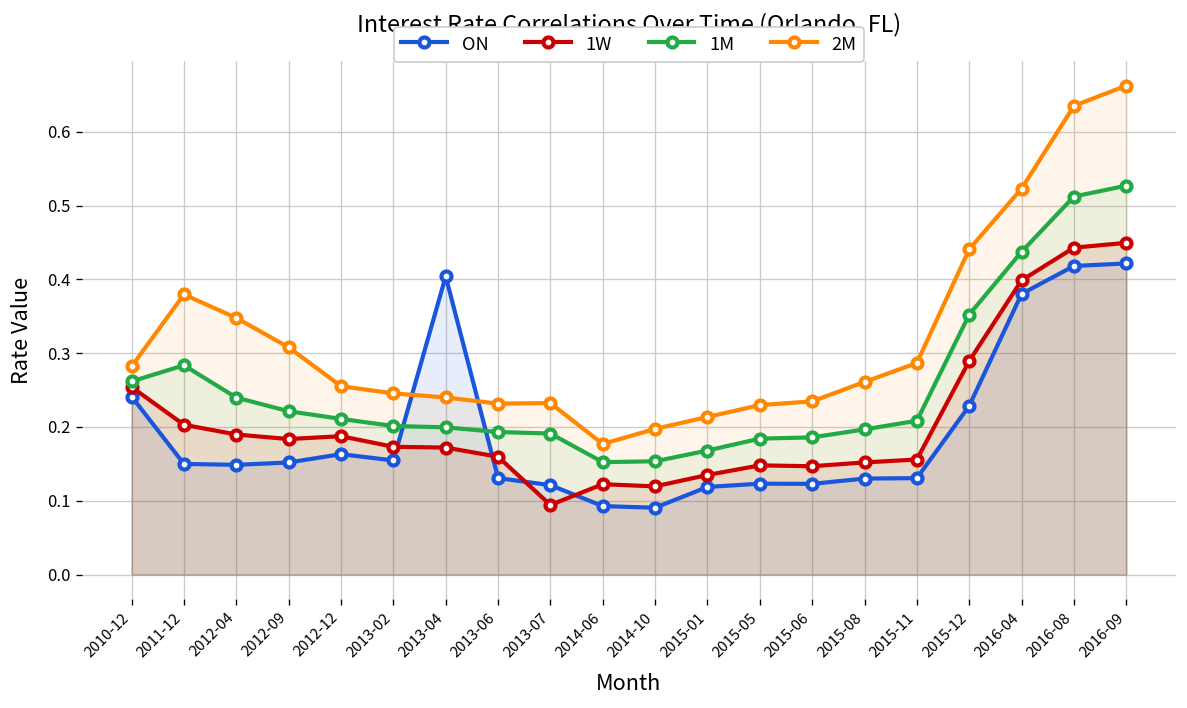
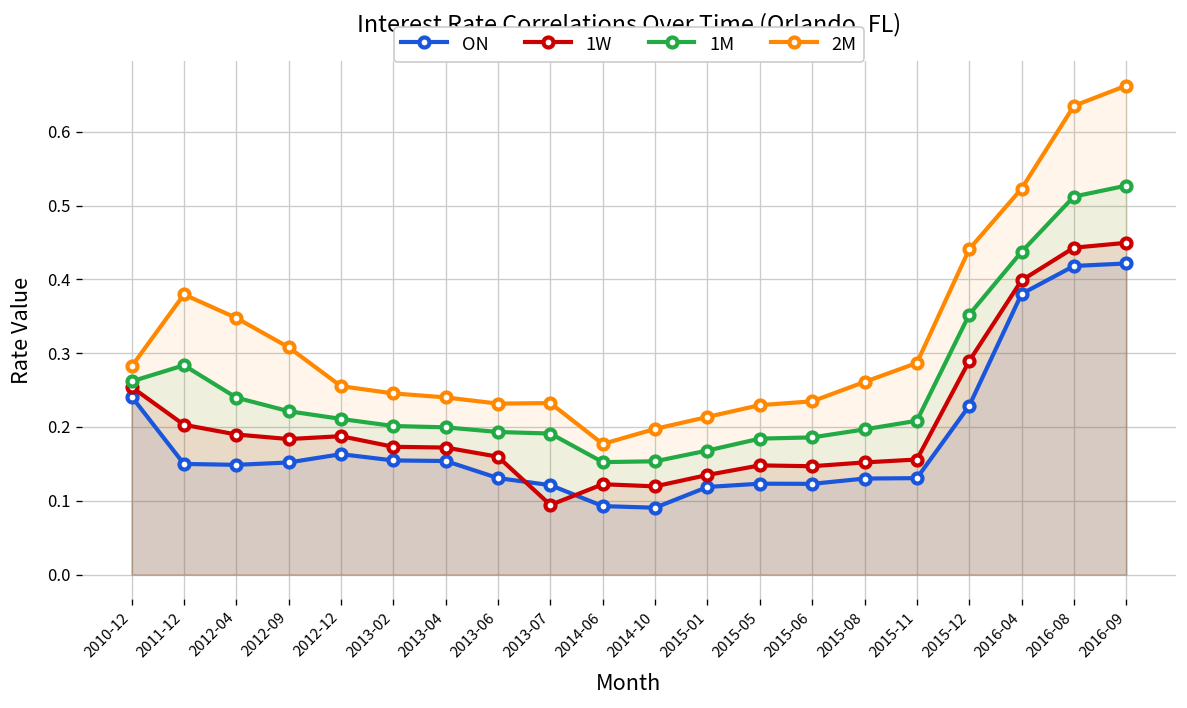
  {
    "ON": {
      "2010-12": 0.24,
      "2011-12": 0.15,
      "2012-04": 0.15,
      "2012-09": 0.15,
      "2012-12": 0.16,
      "2013-02": 0.15,
-     "2013-04": 0.40,
+     "2013-04": 0.15,
      "2013-06": 0.13,
      "2013-07": 0.12,
      "2014-06": 0.09,
      "2014-10": 0.09,
      "2015-01": 0.12,
      "2015-05": 0.12,
      "2015-06": 0.12,
      "2015-08": 0.13,
      "2015-11": 0.13,
      "2015-12": 0.23,
      "2016-04": 0.38,
      "2016-08": 0.42,
      "2016-09": 0.42
    },
    "1W": {
      "2010-12": 0.25,
      "2011-12": 0.20,
      "2012-04": 0.19,
      "2012-09": 0.18,
      "2012-12": 0.19,
      "2013-02": 0.17,
      "2013-04": 0.17,
      "2013-06": 0.16,
      "2013-07": 0.09,
      "2014-06": 0.12,
      "2014-10": 0.12,
      "2015-01": 0.13,
      "2015-05": 0.15,
      "2015-06": 0.15,
      "2015-08": 0.15,
      "2015-11": 0.16,
      "2015-12": 0.29,
      "2016-04": 0.40,
      "2016-08": 0.44,
      "2016-09": 0.45
    },
    "1M": {
      "2010-12": 0.26,
      "2011-12": 0.28,
      "2012-04": 0.24,
      "2012-09": 0.22,
      "2012-12": 0.21,
      "2013-02": 0.20,
      "2013-04": 0.20,
      "2013-06": 0.19,
      "2013-07": 0.19,
      "2014-06": 0.15,
      "2014-10": 0.15,
      "2015-01": 0.17,
      "2015-05": 0.18,
      "2015-06": 0.19,
      "2015-08": 0.20,
      "2015-11": 0.21,
      "2015-12": 0.35,
      "2016-04": 0.44,
      "2016-08": 0.51,
      "2016-09": 0.53
    },
    "2M": {
      "2010-12": 0.28,
      "2011-12": 0.38,
      "2012-04": 0.35,
      "2012-09": 0.31,
      "2012-12": 0.26,
      "2013-02": 0.25,
      "2013-04": 0.24,
      "2013-06": 0.23,
      "2013-07": 0.23,
      "2014-06": 0.18,
      "2014-10": 0.20,
      "2015-01": 0.21,
      "2015-05": 0.23,
      "2015-06": 0.23,
      "2015-08": 0.26,
      "2015-11": 0.29,
      "2015-12": 0.44,
      "2016-04": 0.52,
      "2016-08": 0.64,
      "2016-09": 0.66
    }
  }
